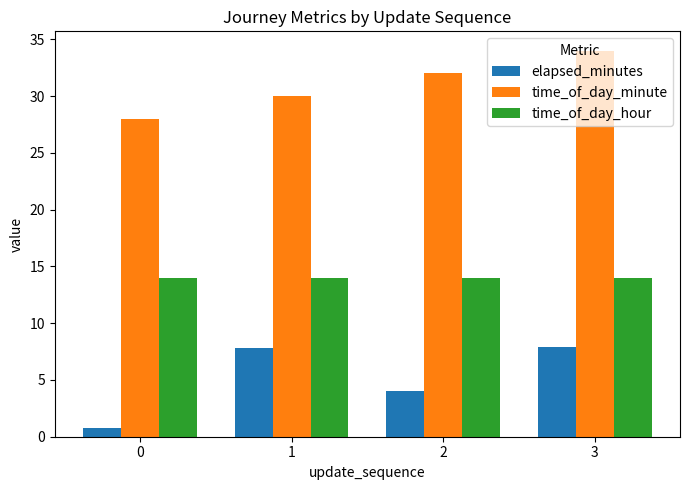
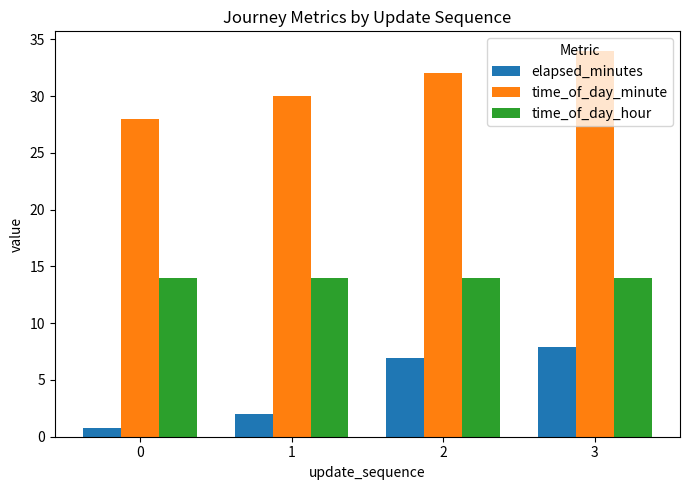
  {
    "elapsed_minutes": {
      "0": 0.8,
-     "1": 7.8,
-     "2": 4.0,
+     "1": 2.0,
+     "2": 6.9,
      "3": 7.9
    },
    "time_of_day_minute": {
      "0": 28.0,
      "1": 30.0,
      "2": 32.0
    },
    "time_of_day_hour": {
      "0": 14.0,
      "1": 14.0,
      "2": 14.0,
      "3": 14.0
    }
  }
